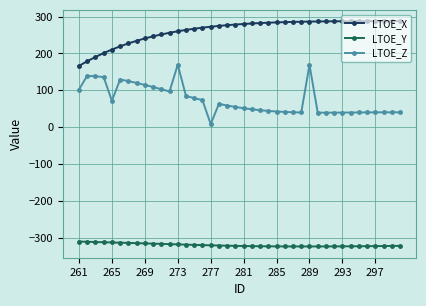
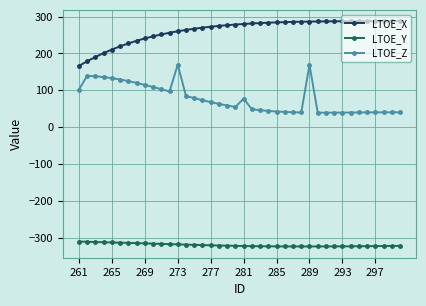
  {
    "LTOE_Z": {
      "261": 100,
-     "265": 70,
+     "265": 130,
      "269": 110,
      "273": 170,
-     "277": 10,
-     "281": 50,
+     "277": 70,
+     "281": 80,
      "285": 40,
      "289": 170,
      "293": 40,
      "297": 40
    }
  }
